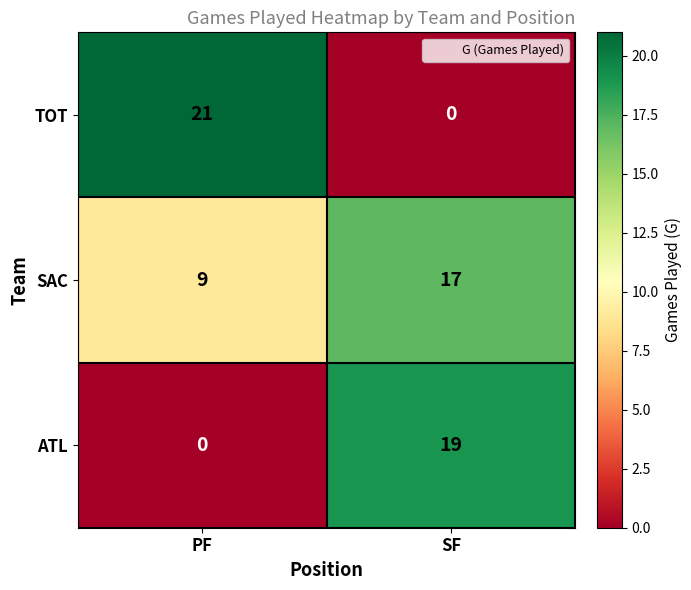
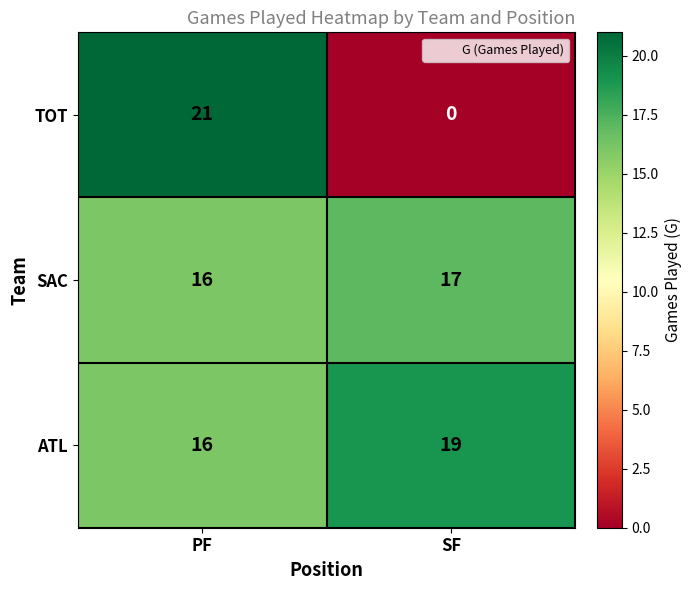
  {
    "TOT": {
      "PF": 21,
      "SF": 0
    },
    "SAC": {
-     "PF": 9,
+     "PF": 16,
      "SF": 17
    },
    "ATL": {
-     "PF": 0,
+     "PF": 16,
      "SF": 19
    }
  }
